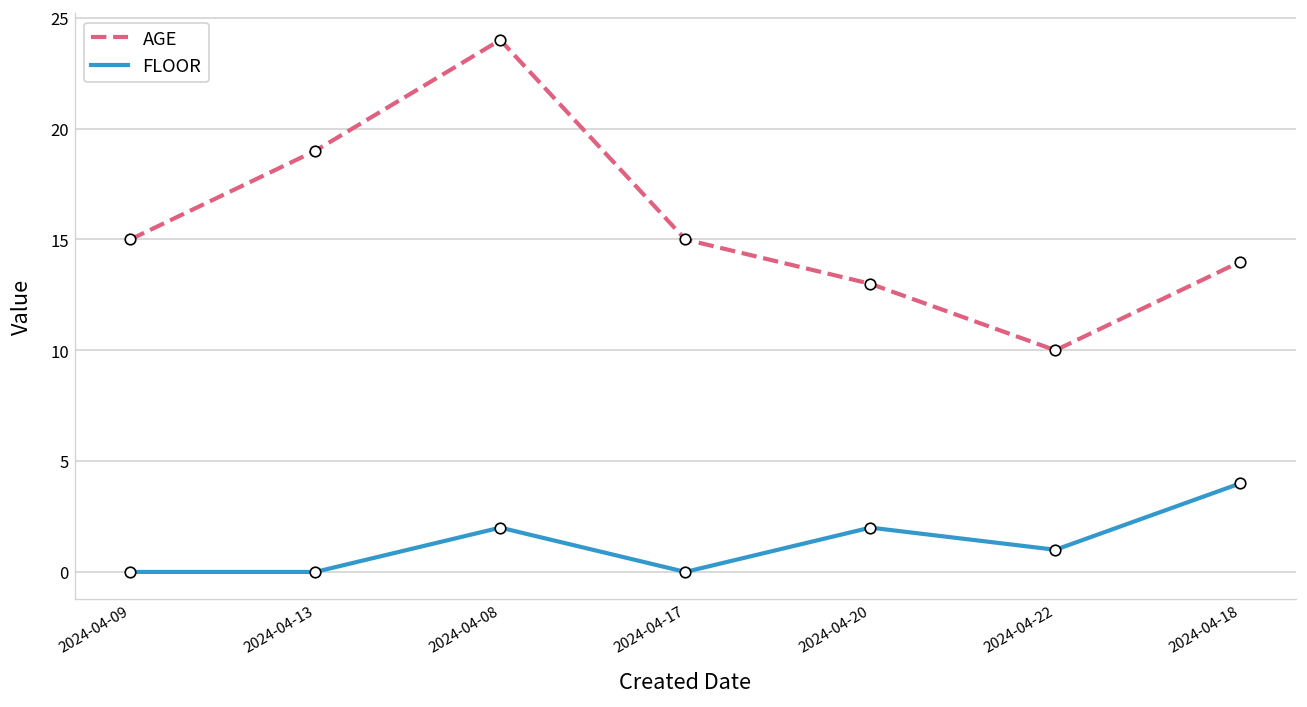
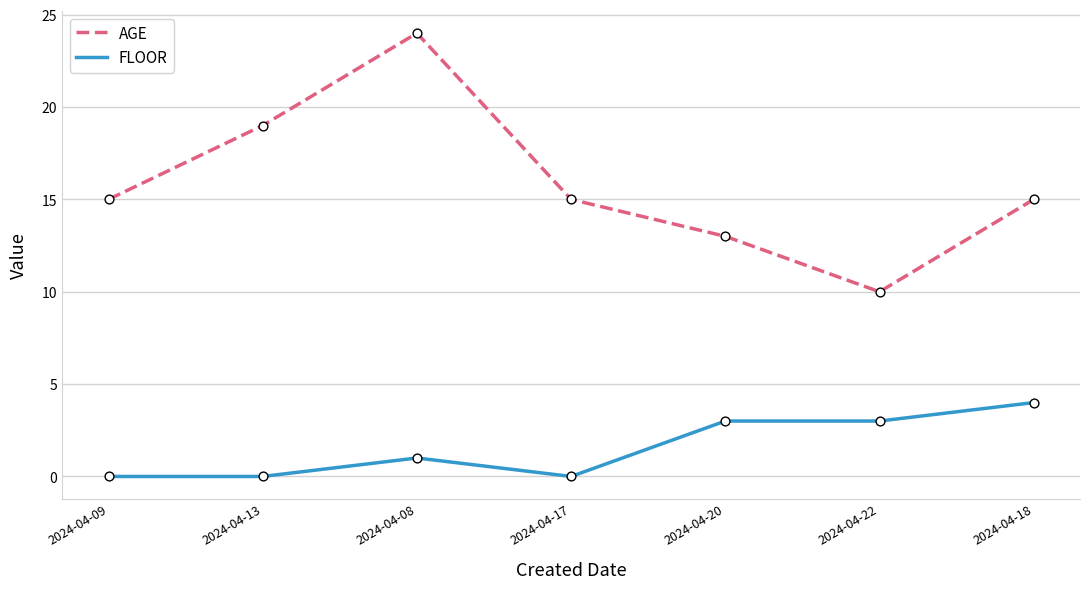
  {
    "AGE": {
      "2024-04-09": 15,
      "2024-04-13": 19,
      "2024-04-08": 24,
      "2024-04-17": 15,
      "2024-04-20": 13,
      "2024-04-22": 10,
-     "2024-04-18": 14
+     "2024-04-18": 15
    },
    "FLOOR": {
      "2024-04-09": 0,
      "2024-04-13": 0,
-     "2024-04-08": 2,
+     "2024-04-08": 1,
      "2024-04-17": 0,
-     "2024-04-20": 2,
-     "2024-04-22": 1,
+     "2024-04-20": 3,
+     "2024-04-22": 3,
      "2024-04-18": 4
    }
  }
